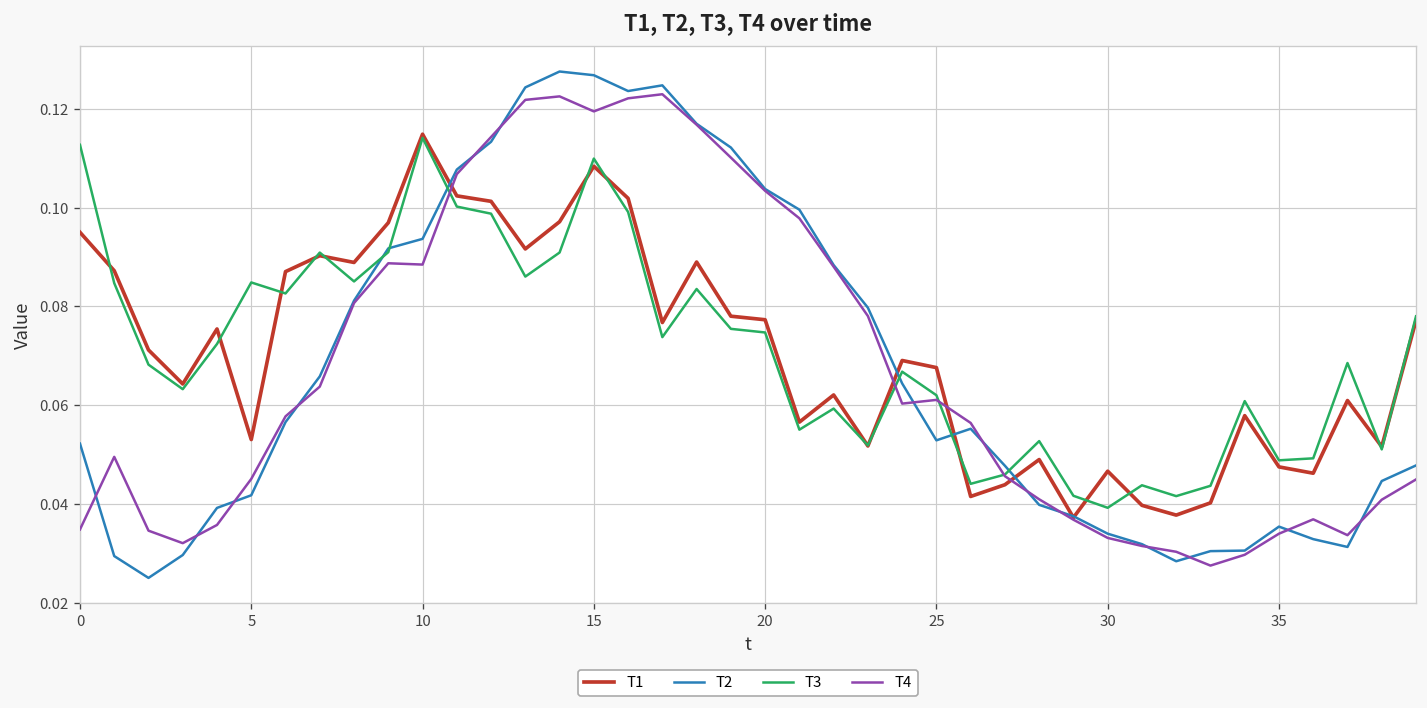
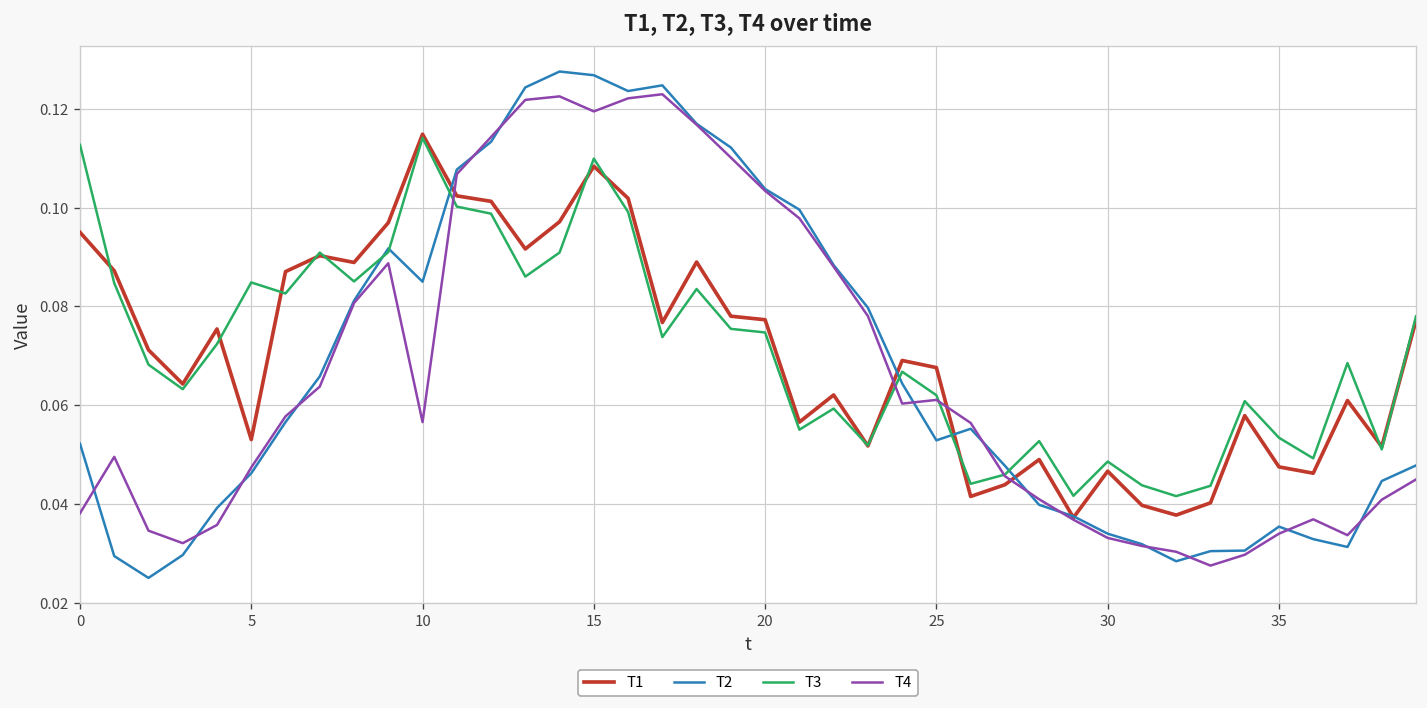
  {
    "T1": {
      "0": 0.095,
      "5": 0.053,
      "10": 0.115,
      "15": 0.108,
      "20": 0.077,
      "25": 0.068,
      "30": 0.047,
      "35": 0.048
    },
    "T2": {
      "0": 0.052,
-     "5": 0.042,
-     "10": 0.094,
+     "5": 0.046,
+     "10": 0.085,
      "15": 0.127,
      "25": 0.053,
      "30": 0.034,
      "35": 0.035
    },
    "T3": {
      "0": 0.113,
      "5": 0.085,
      "10": 0.114,
      "15": 0.110,
      "20": 0.075,
      "25": 0.062,
-     "30": 0.039,
-     "35": 0.049
+     "30": 0.049,
+     "35": 0.053
    },
    "T4": {
-     "0": 0.035,
-     "5": 0.045,
-     "10": 0.088,
+     "0": 0.038,
+     "5": 0.047,
+     "10": 0.057,
      "15": 0.119,
      "25": 0.061,
      "30": 0.033,
      "35": 0.034
    }
  }
